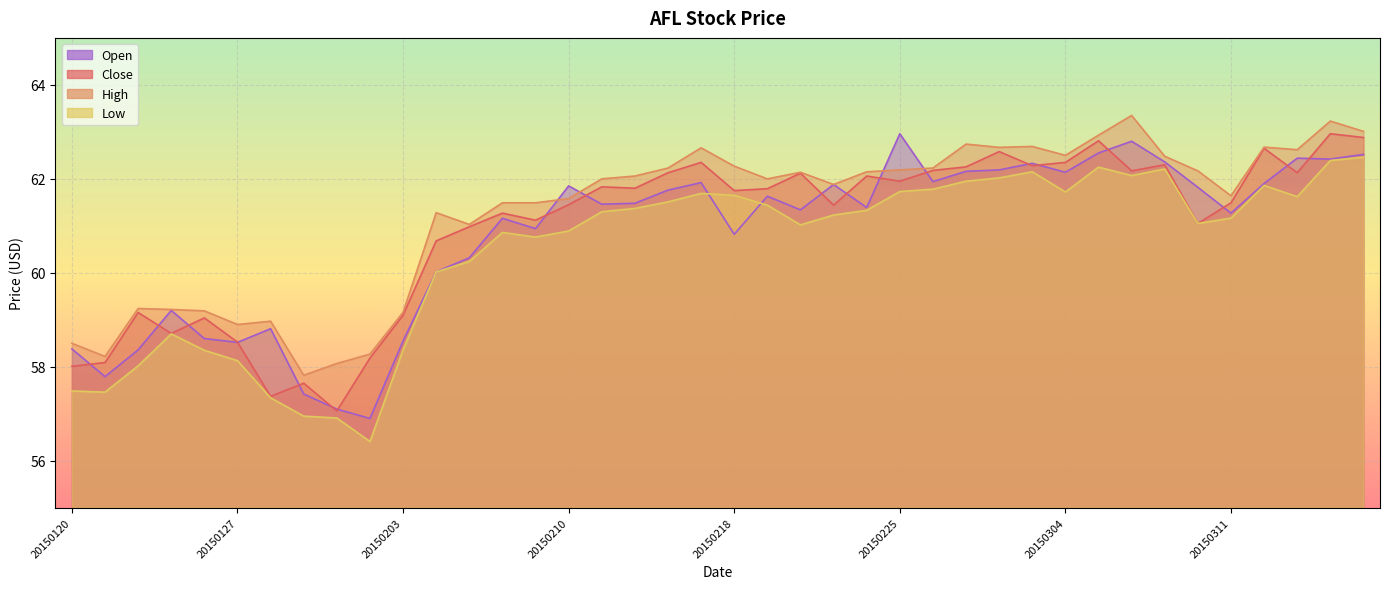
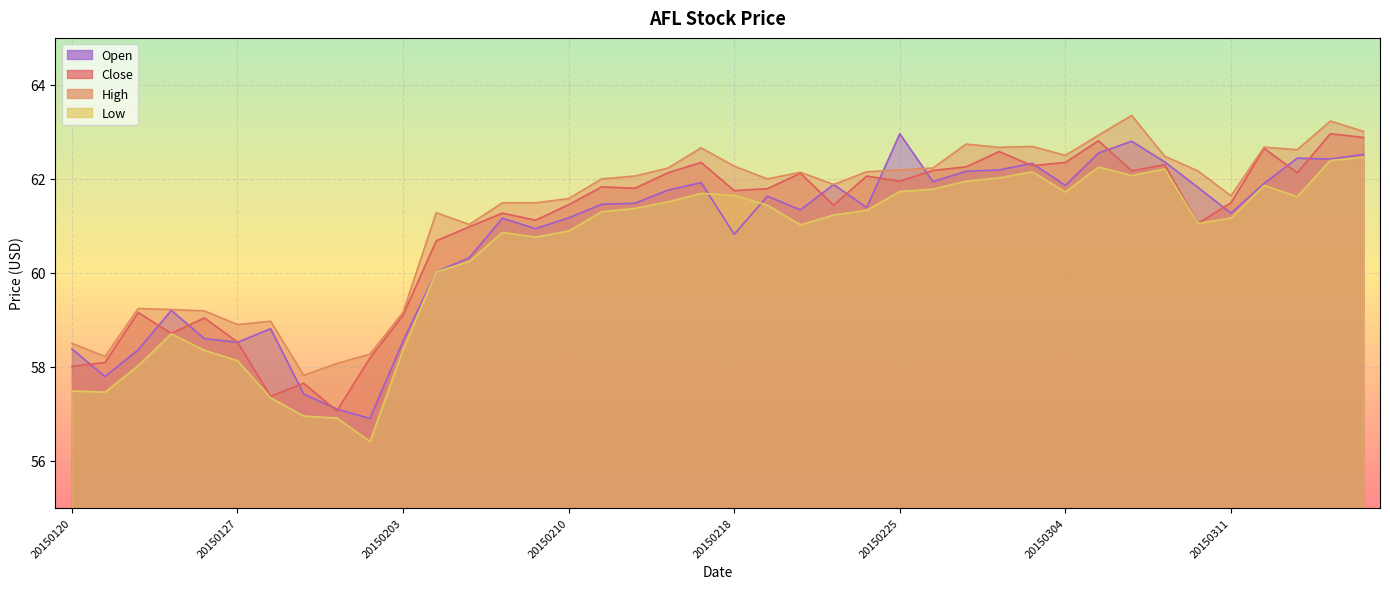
  {
    "Open": {
      "20150120": 58.4,
      "20150203": 58.6,
-     "20150210": 61.9,
+     "20150210": 61.2,
      "20150218": 60.8,
      "20150225": 63.0,
-     "20150304": 62.1,
+     "20150304": 61.9,
      "20150311": 61.3
    }
  }
